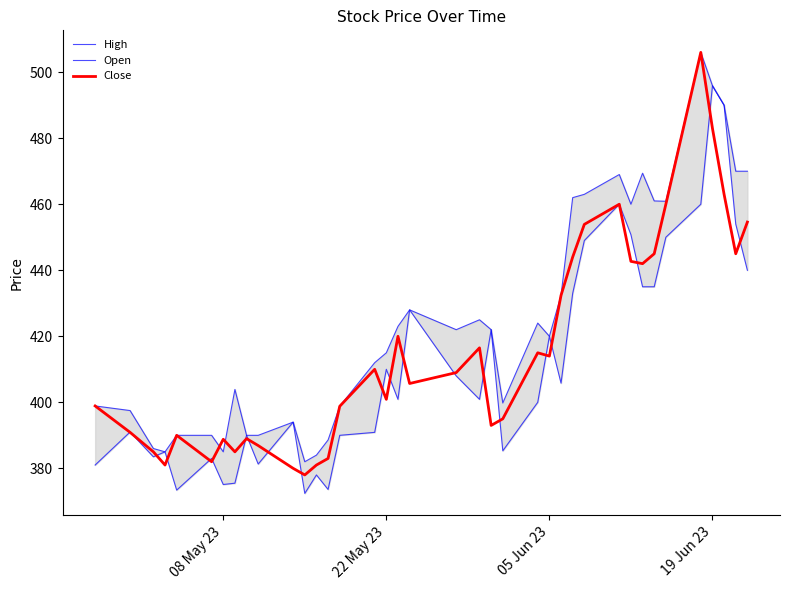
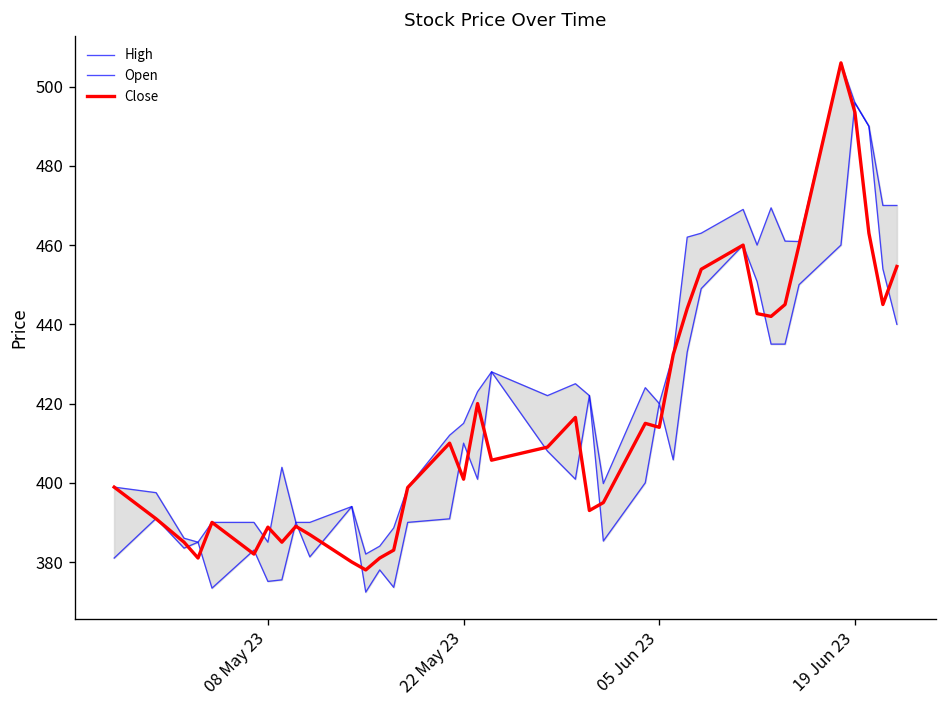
  {
    "Close": {
      "08 May 23": 389,
      "22 May 23": 401,
      "05 Jun 23": 414,
-     "19 Jun 23": 483
+     "19 Jun 23": 494
    }
  }
